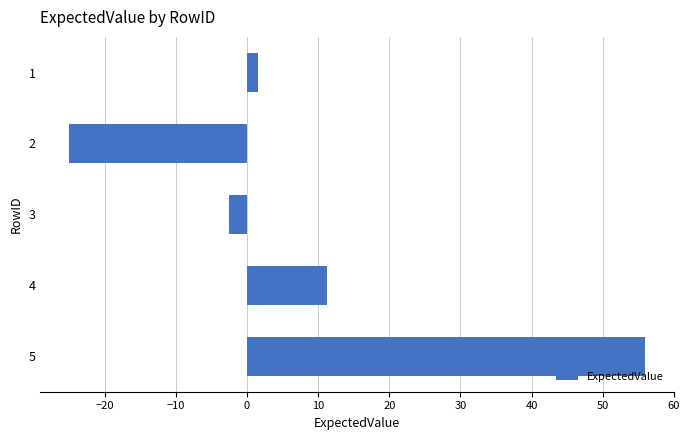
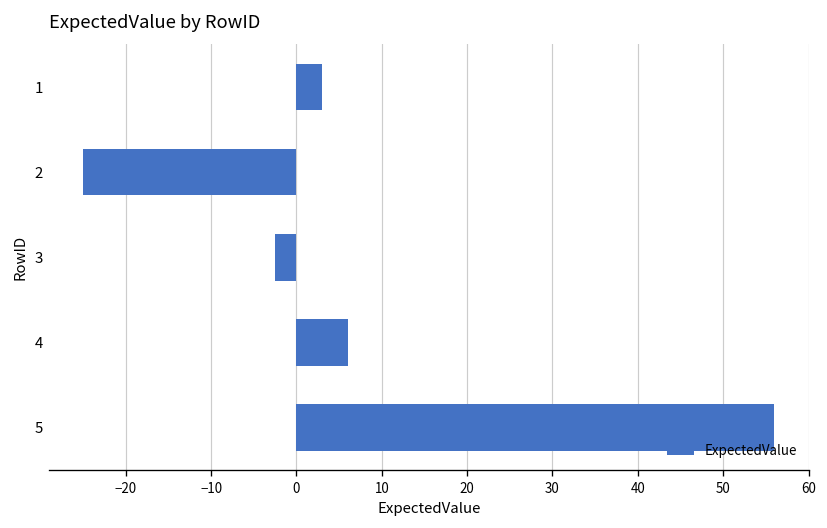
  {
-   "1": 2,
+   "1": 3,
    "2": -25,
    "3": -3,
-   "4": 11,
+   "4": 6,
    "5": 56
  }
